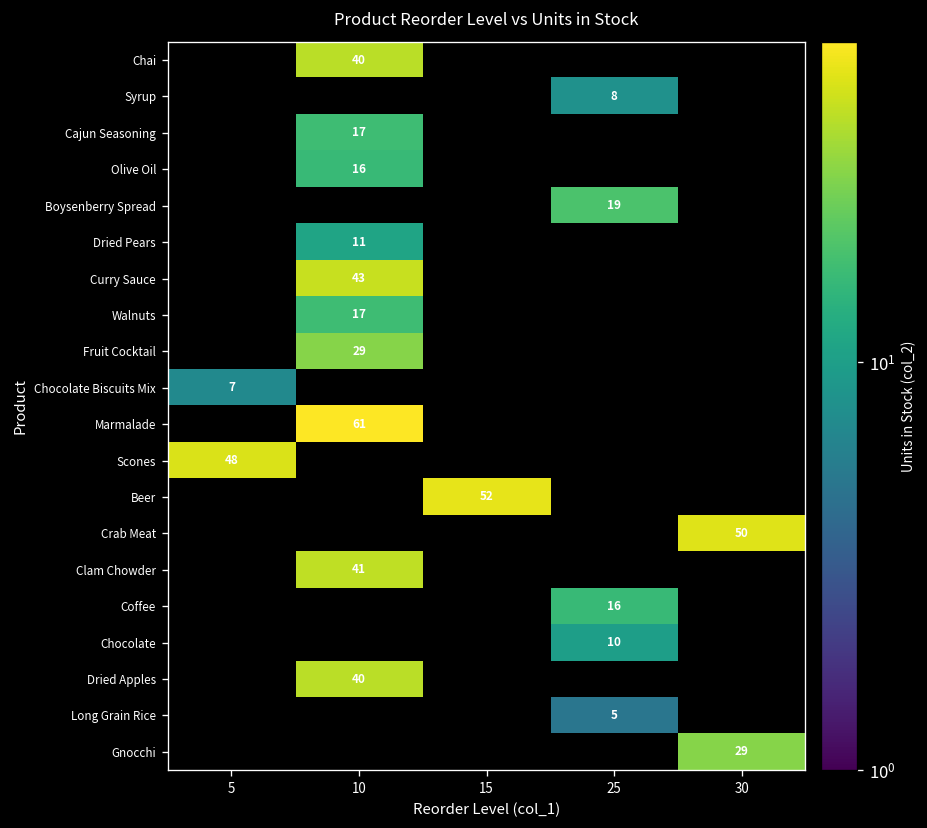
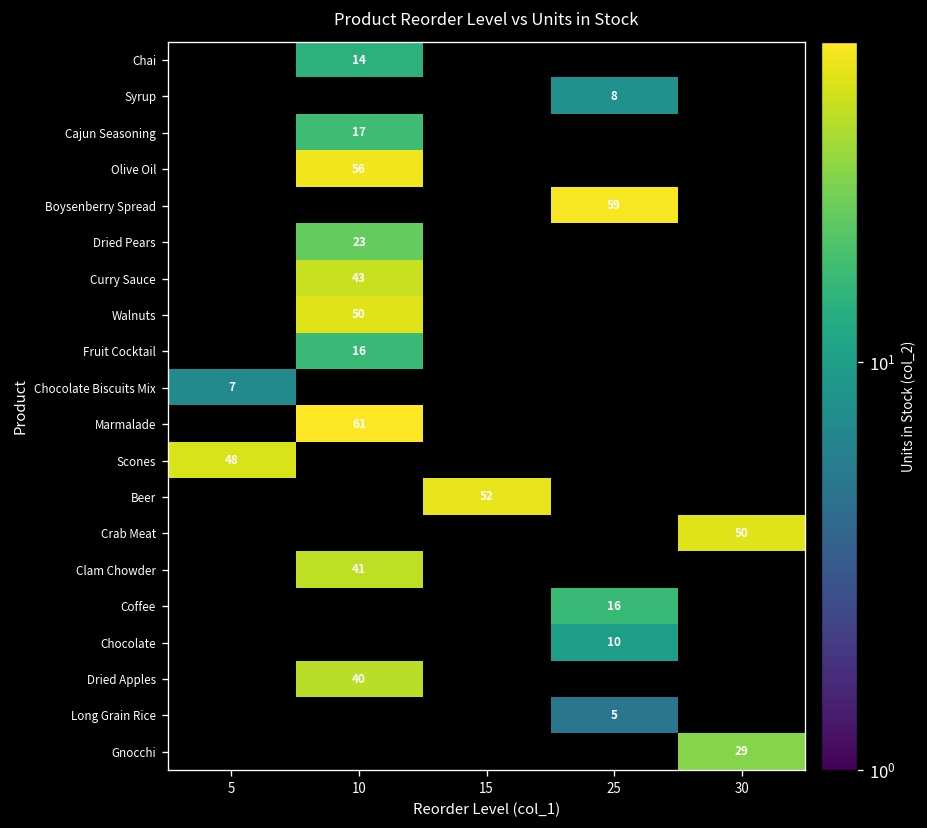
  {
    "Chai": {
-     "10": 40
+     "10": 14
    },
    "Syrup": {
      "25": 8
    },
    "Cajun Seasoning": {
      "10": 17
    },
    "Olive Oil": {
-     "10": 16
+     "10": 56
    },
    "Boysenberry Spread": {
-     "25": 19
+     "25": 59
    },
    "Dried Pears": {
-     "10": 11
+     "10": 23
    },
    "Curry Sauce": {
      "10": 43
    },
    "Walnuts": {
-     "10": 17
+     "10": 50
    },
    "Fruit Cocktail": {
-     "10": 29
+     "10": 16
    },
    "Chocolate Biscuits Mix": {
      "5": 7
    },
    "Marmalade": {
      "10": 61
    },
    "Scones": {
      "5": 48
    },
    "Beer": {
      "15": 52
    },
    "Crab Meat": {
      "30": 50
    },
    "Clam Chowder": {
      "10": 41
    },
    "Coffee": {
      "25": 16
    },
    "Chocolate": {
      "25": 10
    },
    "Dried Apples": {
      "10": 40
    },
    "Long Grain Rice": {
      "25": 5
    },
    "Gnocchi": {
      "30": 29
    }
  }
